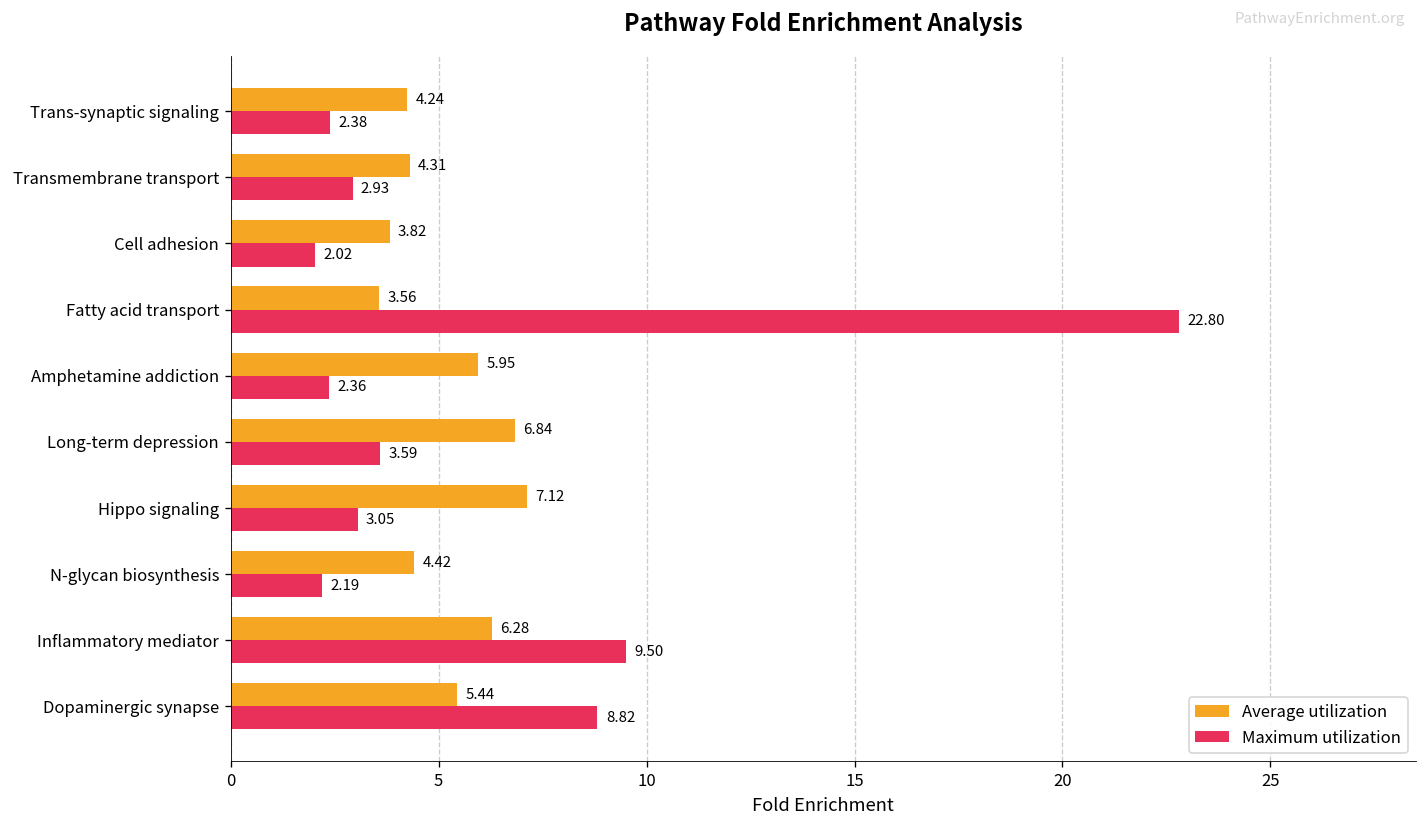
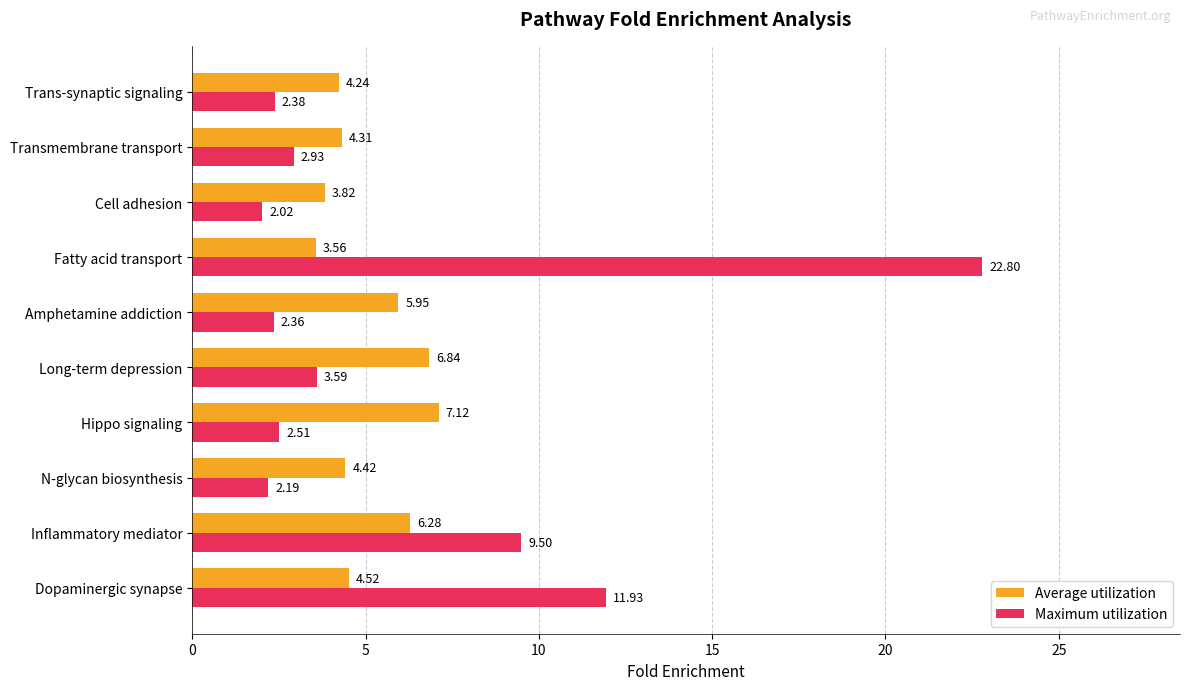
  {
    "Average utilization": {
      "Trans-synaptic signaling": 4.24,
      "Transmembrane transport": 4.31,
      "Cell adhesion": 3.82,
      "Fatty acid transport": 3.56,
      "Amphetamine addiction": 5.95,
      "Long-term depression": 6.84,
      "Hippo signaling": 7.12,
      "N-glycan biosynthesis": 4.42,
      "Inflammatory mediator": 6.28,
-     "Dopaminergic synapse": 5.44
+     "Dopaminergic synapse": 4.52
    },
    "Maximum utilization": {
      "Trans-synaptic signaling": 2.38,
      "Transmembrane transport": 2.93,
      "Cell adhesion": 2.02,
      "Fatty acid transport": 22.80,
      "Amphetamine addiction": 2.36,
      "Long-term depression": 3.59,
-     "Hippo signaling": 3.05,
+     "Hippo signaling": 2.51,
      "N-glycan biosynthesis": 2.19,
      "Inflammatory mediator": 9.50,
-     "Dopaminergic synapse": 8.82
+     "Dopaminergic synapse": 11.93
    }
  }
